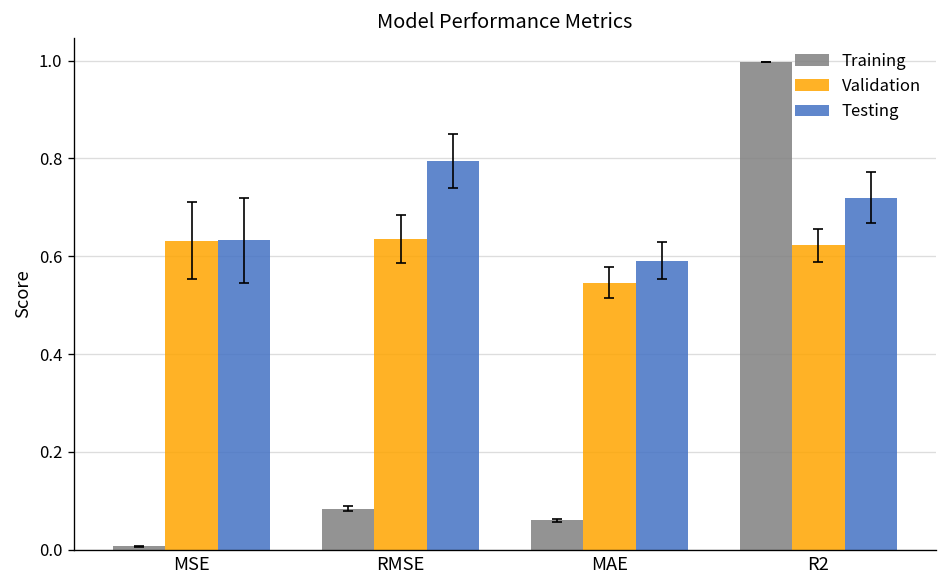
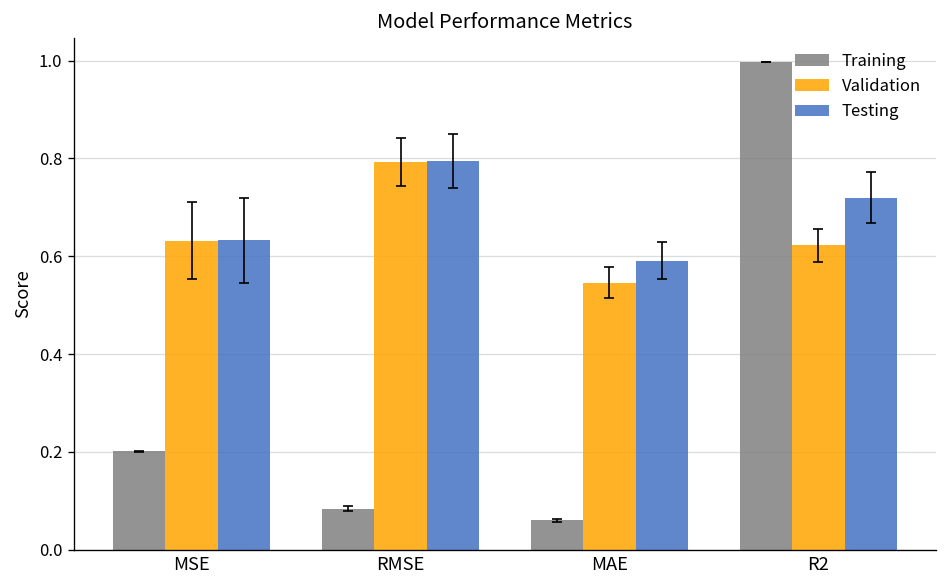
  {
    "Training": {
-     "MSE": 0.01,
+     "MSE": 0.20,
      "RMSE": 0.08,
      "MAE": 0.06,
      "R2": 1.00
    },
    "Validation": {
      "MSE": 0.63,
-     "RMSE": 0.64,
+     "RMSE": 0.79,
      "MAE": 0.55,
      "R2": 0.62
    }
  }
